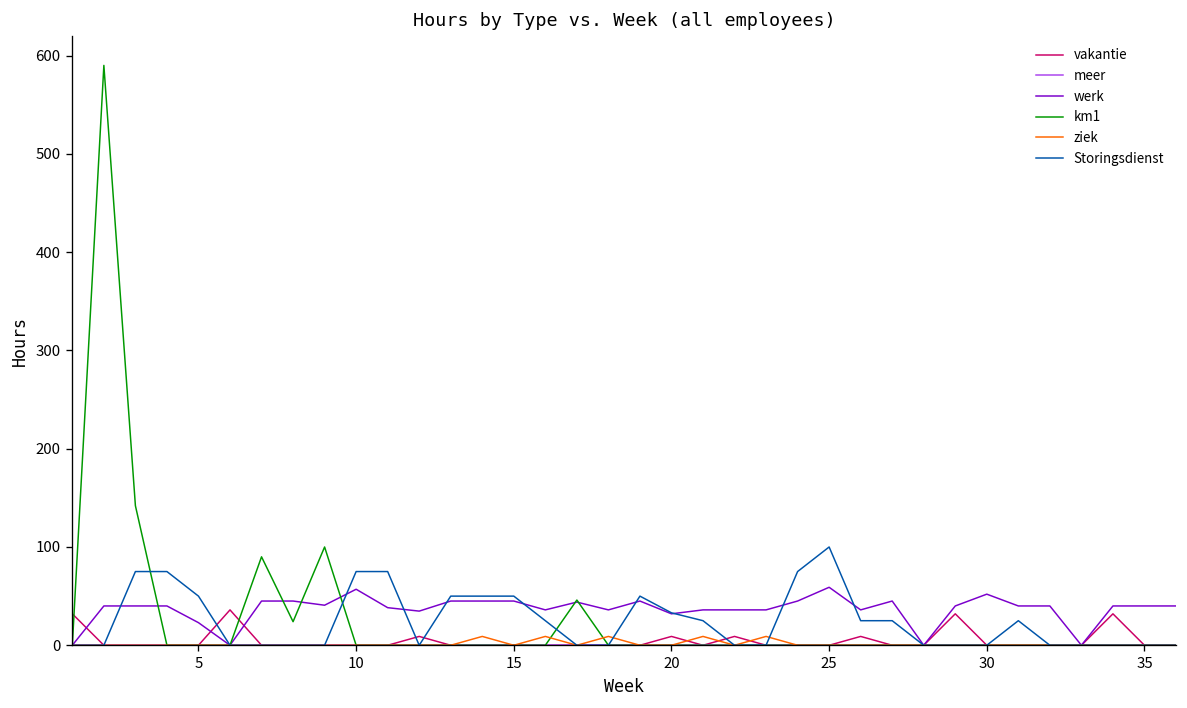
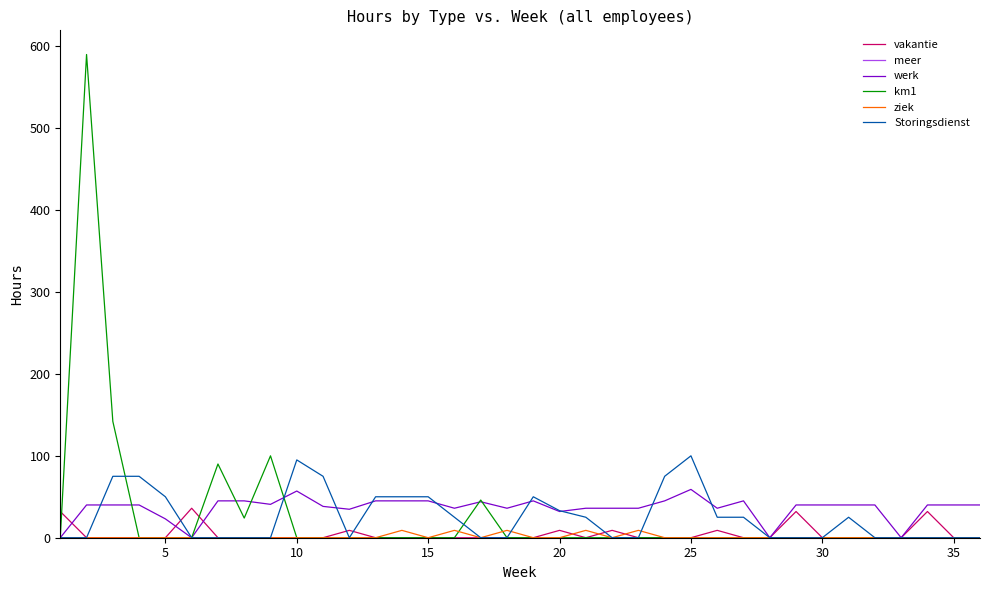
  {
    "vakantie": {
      "20": 10
    },
    "werk": {
      "5": 20,
      "10": 60,
      "15": 50,
      "25": 60,
-     "30": 50,
+     "30": 40,
      "35": 40
    },
    "Storingsdienst": {
      "5": 50,
-     "10": 80,
+     "10": 100,
      "15": 50,
      "25": 100
    }
  }
